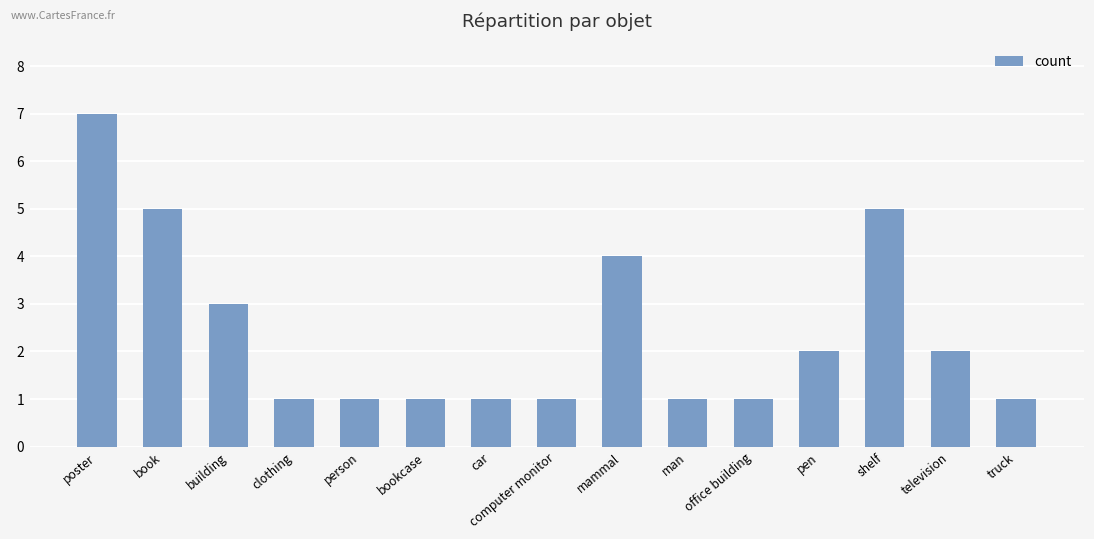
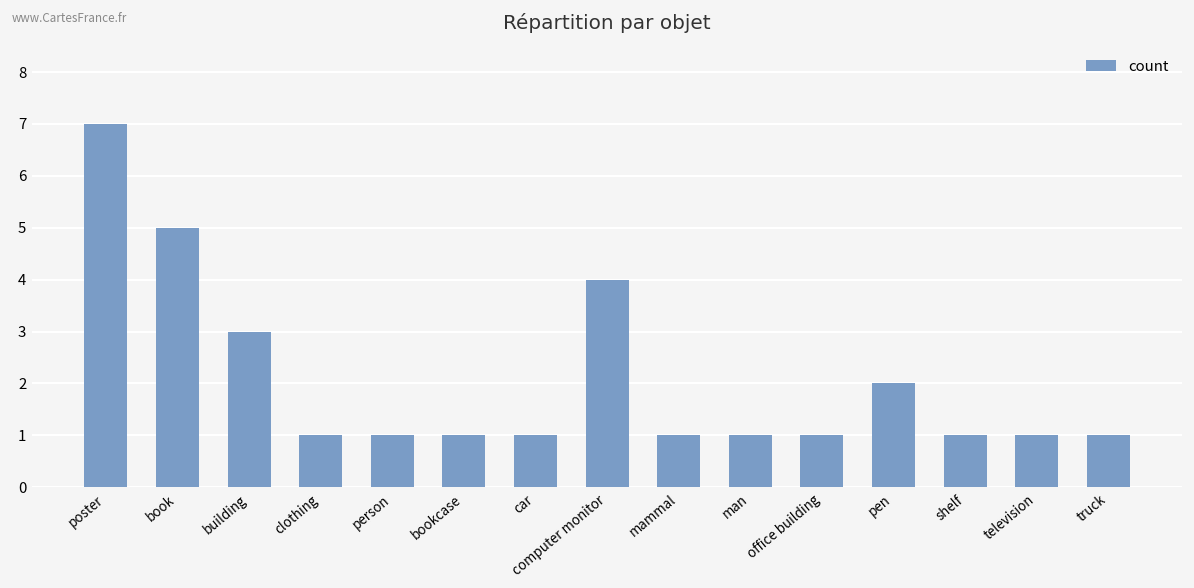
  {
    "poster": 7,
    "book": 5,
    "building": 3,
    "clothing": 1,
    "person": 1,
    "bookcase": 1,
    "car": 1,
-   "computer monitor": 1,
-   "mammal": 4,
+   "computer monitor": 4,
+   "mammal": 1,
    "man": 1,
    "office building": 1,
    "pen": 2,
-   "shelf": 5,
-   "television": 2,
+   "shelf": 1,
+   "television": 1,
    "truck": 1
  }
